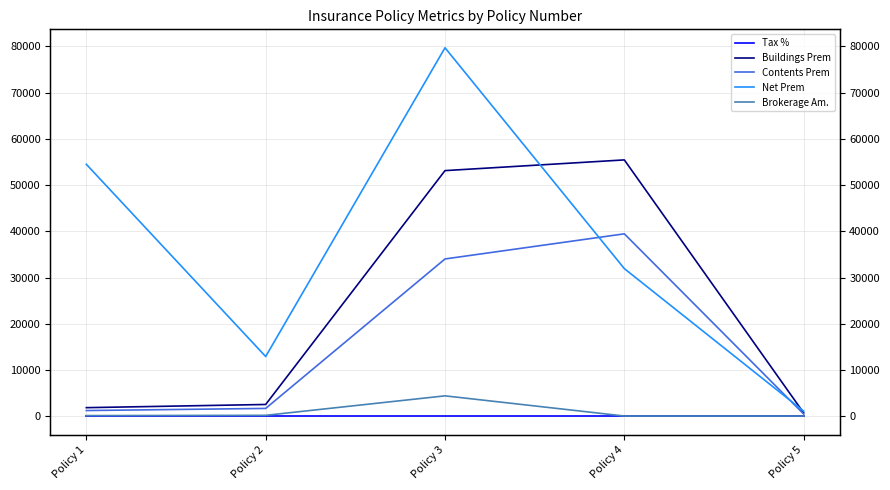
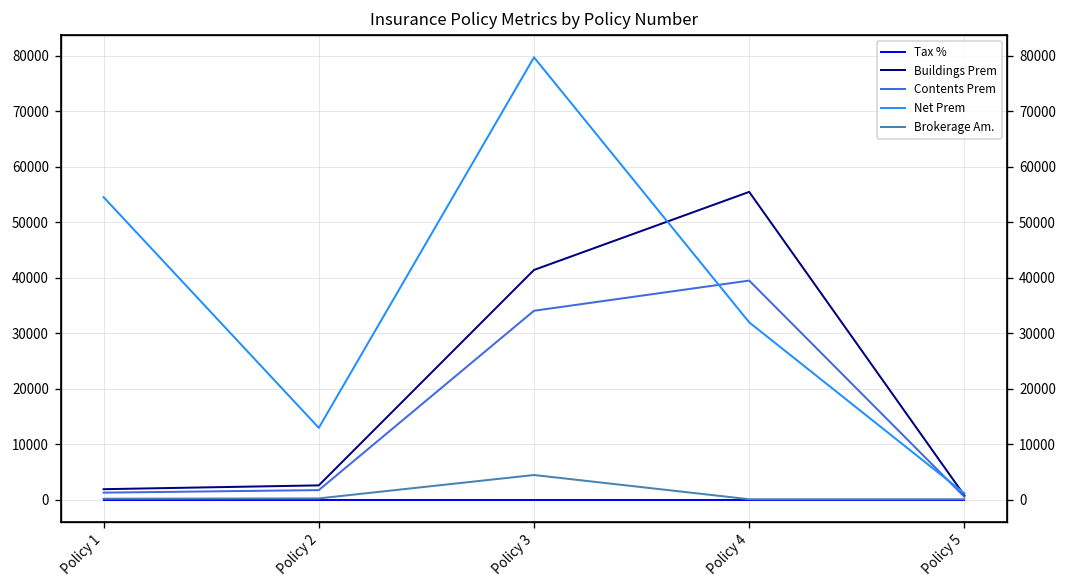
  {
    "Tax %": {
      "Policy 3": 0
    },
    "Buildings Prem": {
      "Policy 1": 2000,
      "Policy 2": 3000,
-     "Policy 3": 53000,
+     "Policy 3": 41000,
      "Policy 4": 55000
    },
    "Net Prem": {
      "Policy 1": 54000,
      "Policy 2": 13000,
      "Policy 3": 80000,
      "Policy 4": 32000
    }
  }
